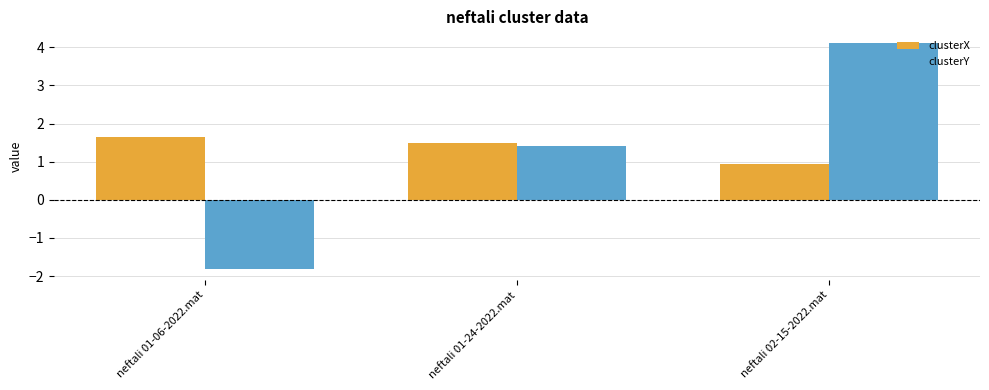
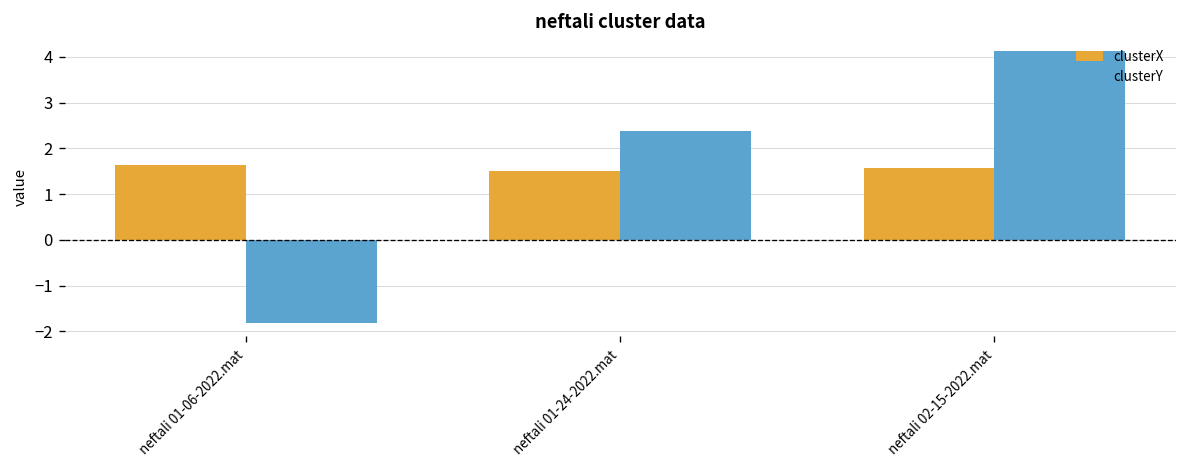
  {
    "clusterX": {
      "neftali 01-06-2022.mat": 1.6,
      "neftali 01-24-2022.mat": 1.5,
-     "neftali 02-15-2022.mat": 0.9
+     "neftali 02-15-2022.mat": 1.6
    },
    "clusterY": {
      "neftali 01-06-2022.mat": -1.8,
-     "neftali 01-24-2022.mat": 1.4,
+     "neftali 01-24-2022.mat": 2.4,
      "neftali 02-15-2022.mat": 4.1
    }
  }
